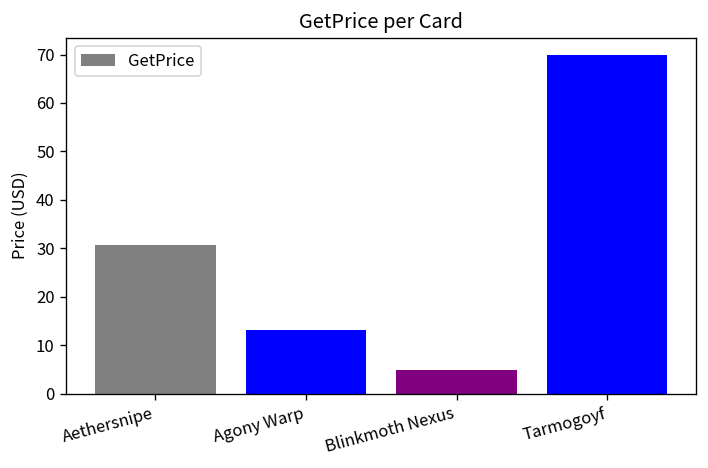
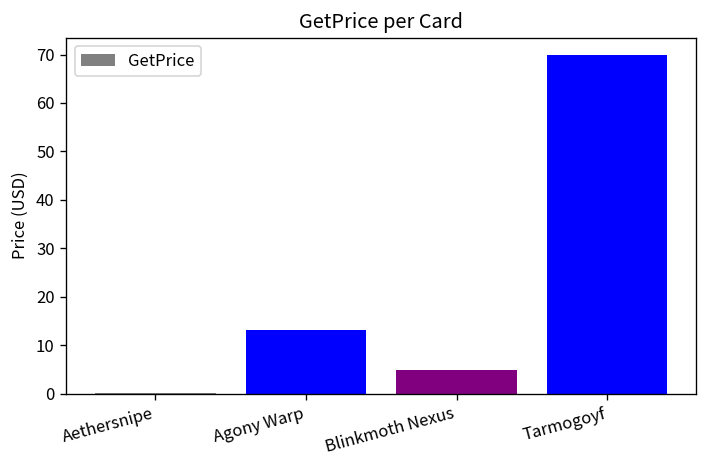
  {
-   "Aethersnipe": 31,
+   "Aethersnipe": 0,
    "Agony Warp": 13,
    "Blinkmoth Nexus": 5,
    "Tarmogoyf": 70
  }
